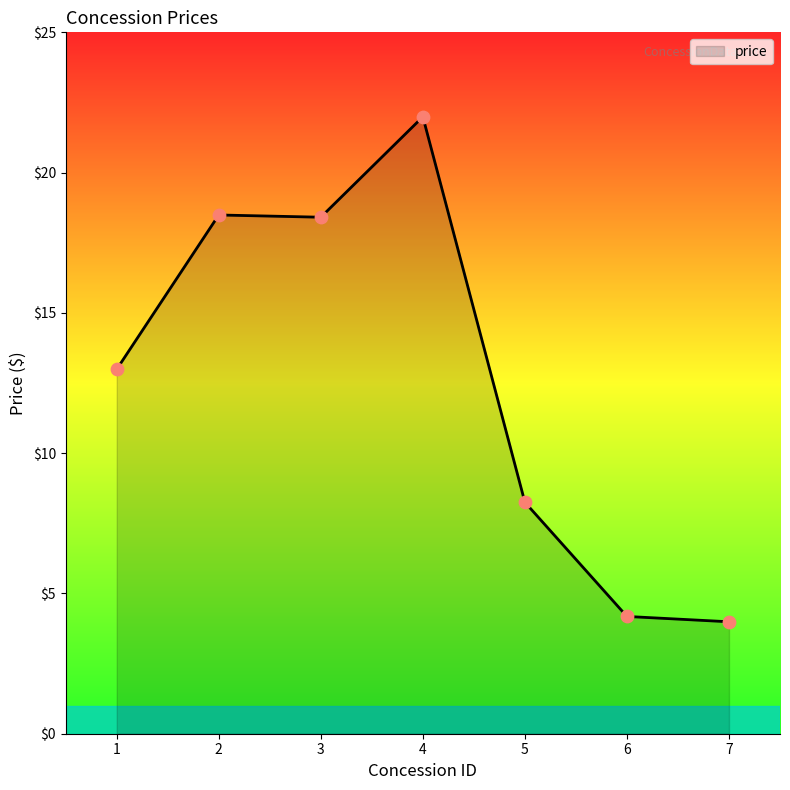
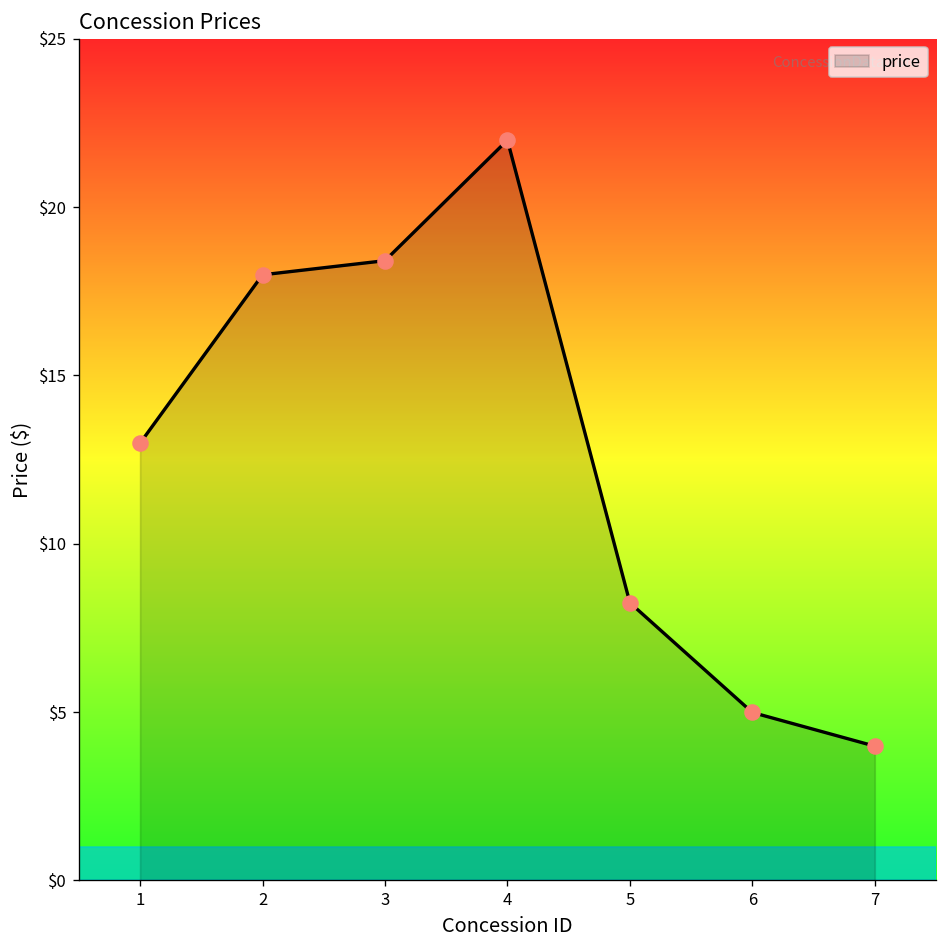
  {
    "1": "$13.0",
-   "2": "$18.5",
+   "2": "$18.0",
    "3": "$18.4",
    "4": "$22.0",
    "5": "$8.3",
-   "6": "$4.2",
+   "6": "$5.0",
    "7": "$4.0"
  }
